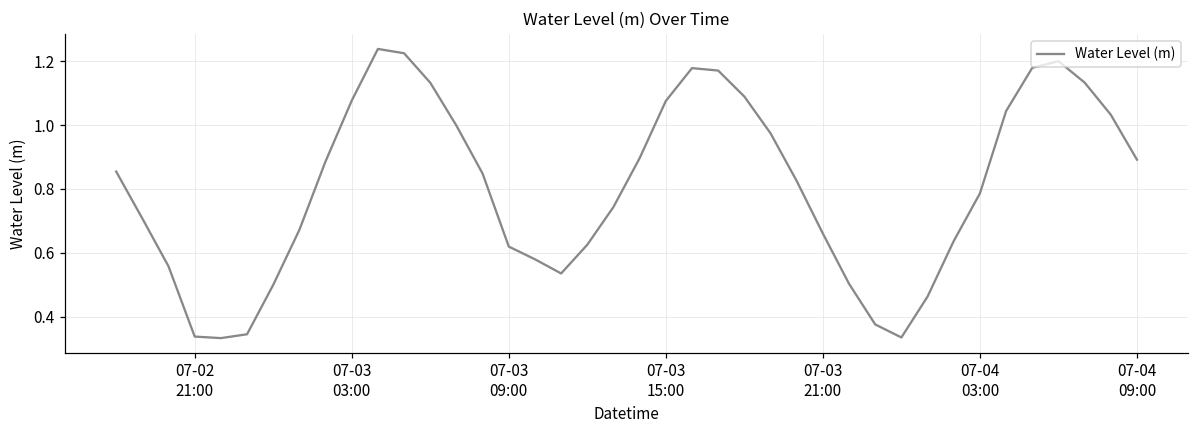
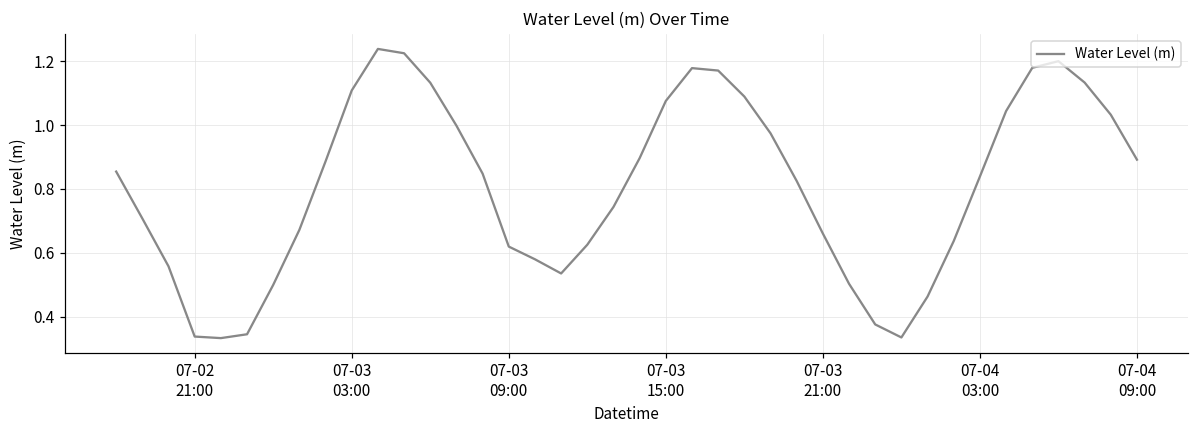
  {
    "07-02 21:00": 0.34,
-   "07-03 03:00": 1.08,
+   "07-03 03:00": 1.11,
    "07-03 09:00": 0.62,
    "07-03 15:00": 1.08,
    "07-03 21:00": 0.66,
-   "07-04 03:00": 0.79,
+   "07-04 03:00": 0.84,
    "07-04 09:00": 0.89
  }
